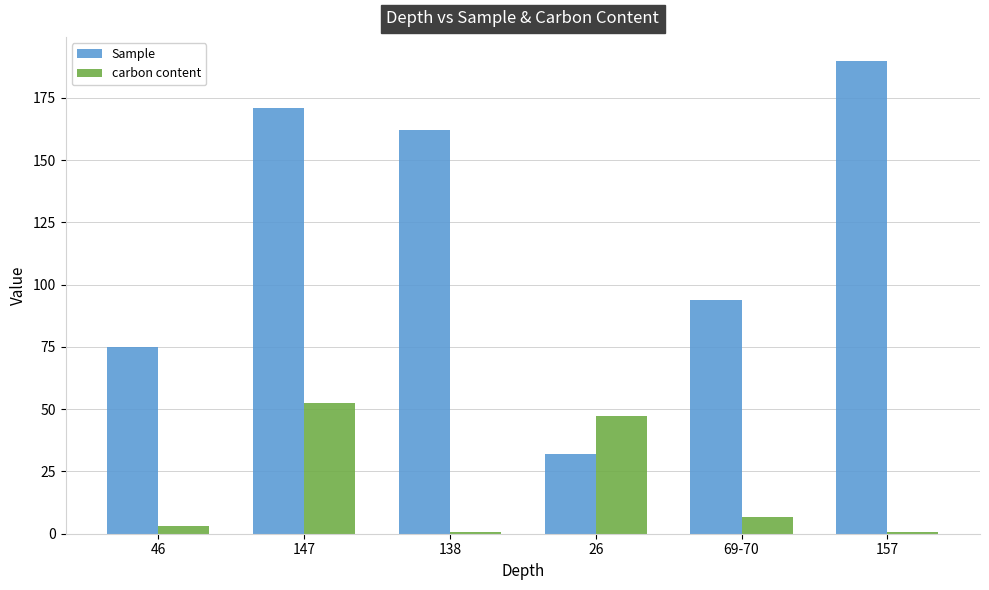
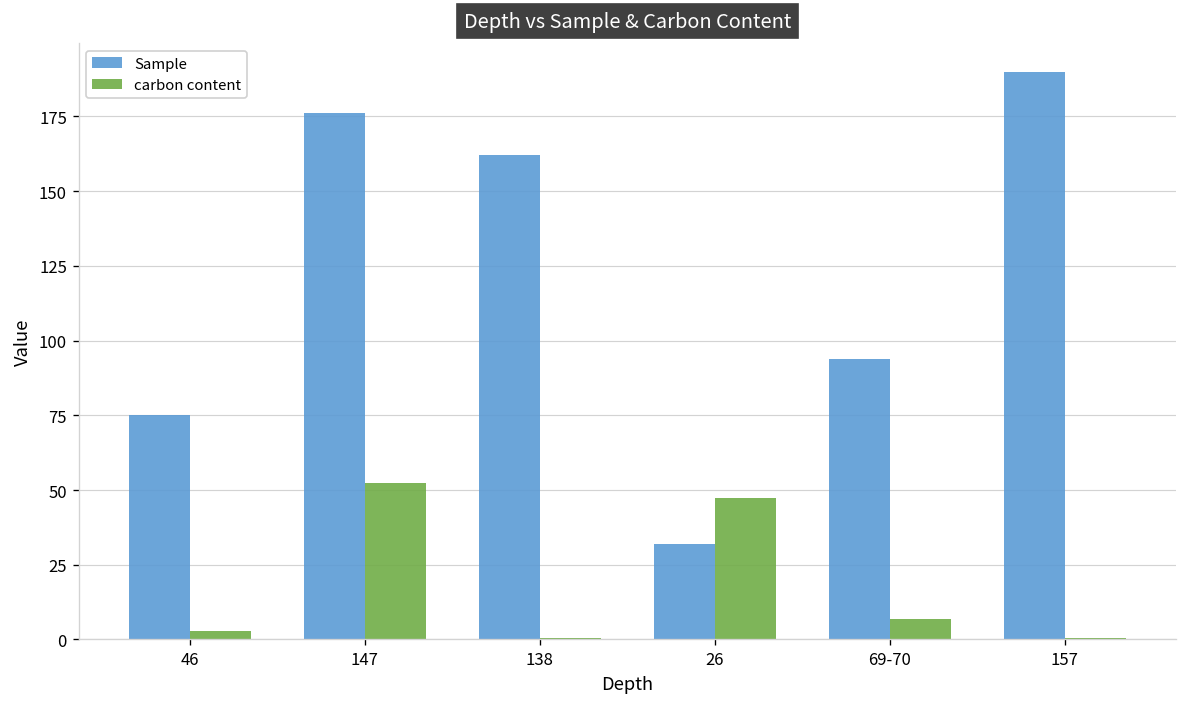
  {
    "Sample": {
      "46": 75,
-     "147": 171,
+     "147": 176,
      "138": 162,
      "26": 32,
      "69-70": 94,
      "157": 190
    },
    "carbon content": {
      "46": 3,
      "147": 53,
      "26": 47,
      "69-70": 7
    }
  }
